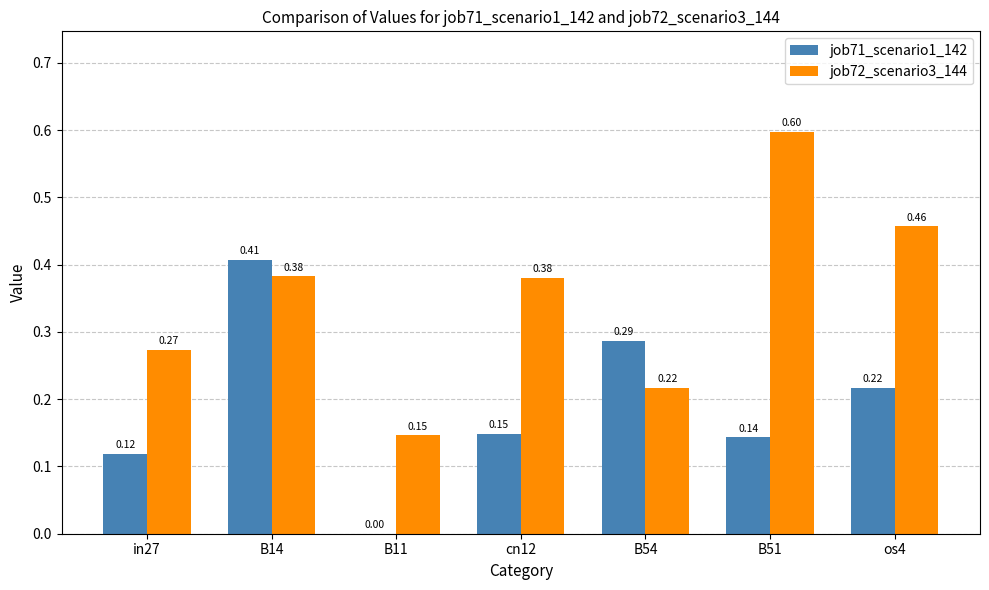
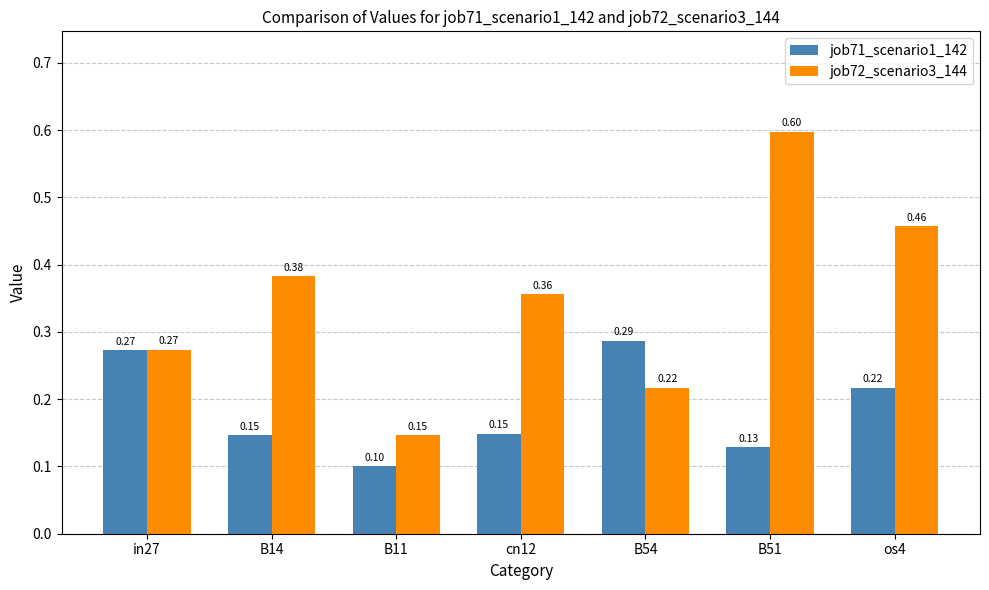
  {
    "job71_scenario1_142": {
-     "in27": 0.12,
-     "B14": 0.41,
-     "B11": 0.00,
+     "in27": 0.27,
+     "B14": 0.15,
+     "B11": 0.10,
      "cn12": 0.15,
      "B54": 0.29,
-     "B51": 0.14,
+     "B51": 0.13,
      "os4": 0.22
    },
    "job72_scenario3_144": {
      "in27": 0.27,
      "B14": 0.38,
      "B11": 0.15,
-     "cn12": 0.38,
+     "cn12": 0.36,
      "B54": 0.22,
      "B51": 0.60,
      "os4": 0.46
    }
  }
